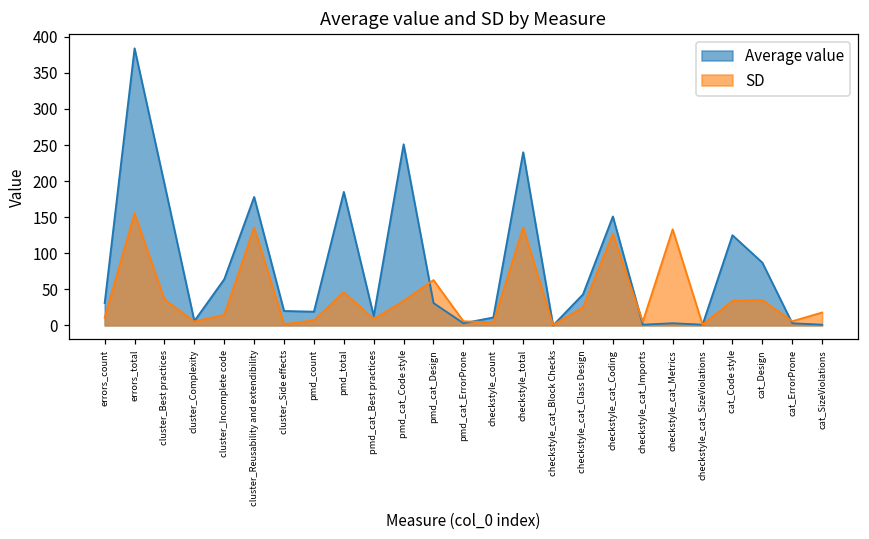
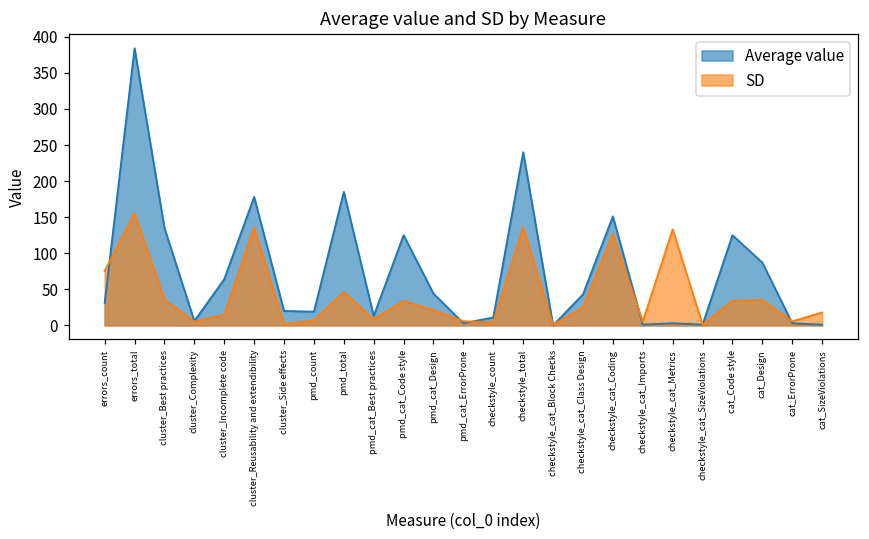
  {
    "Average value": {
      "errors_count": 30,
      "errors_total": 380,
-     "cluster_Best practices": 200,
+     "cluster_Best practices": 140,
      "cluster_Incomplete code": 60,
      "cluster_Reusability and extendibility": 180,
      "cluster_Side effects": 20,
      "pmd_count": 20,
      "pmd_total": 190,
      "pmd_cat_Best practices": 10,
-     "pmd_cat_Code style": 250,
-     "pmd_cat_Design": 30,
+     "pmd_cat_Code style": 130,
+     "pmd_cat_Design": 40,
      "checkstyle_count": 10,
      "checkstyle_total": 240,
      "checkstyle_cat_Class Design": 40,
      "checkstyle_cat_Coding": 150,
      "checkstyle_cat_Imports": 0,
      "checkstyle_cat_Metrics": 0,
      "cat_Code style": 130,
      "cat_Design": 90,
      "cat_SizeViolations": 0
    },
    "SD": {
-     "errors_count": 10,
+     "errors_count": 80,
      "errors_total": 160,
      "cluster_Best practices": 40,
      "cluster_Incomplete code": 10,
      "cluster_Reusability and extendibility": 140,
      "cluster_Side effects": 0,
      "pmd_count": 10,
      "pmd_total": 50,
      "pmd_cat_Best practices": 10,
      "pmd_cat_Code style": 30,
-     "pmd_cat_Design": 60,
+     "pmd_cat_Design": 20,
      "checkstyle_count": 0,
      "checkstyle_total": 140,
      "checkstyle_cat_Class Design": 30,
      "checkstyle_cat_Coding": 130,
      "checkstyle_cat_Imports": 10,
      "checkstyle_cat_Metrics": 130,
      "cat_Code style": 30,
      "cat_Design": 40,
      "cat_SizeViolations": 20
    }
  }
